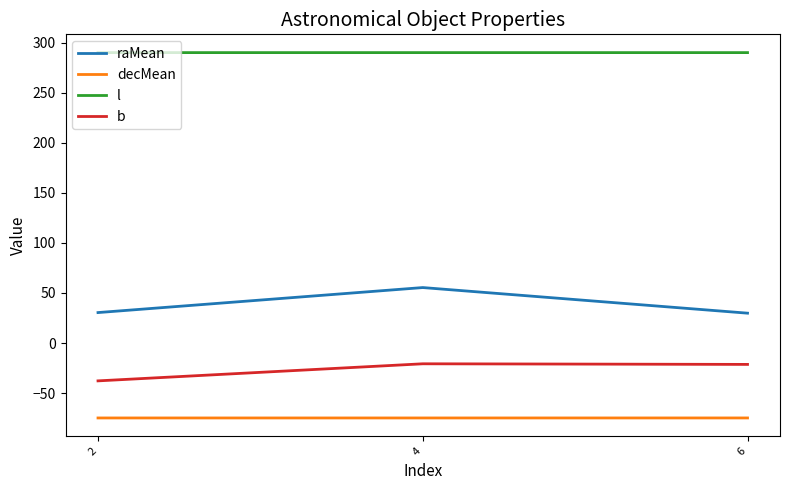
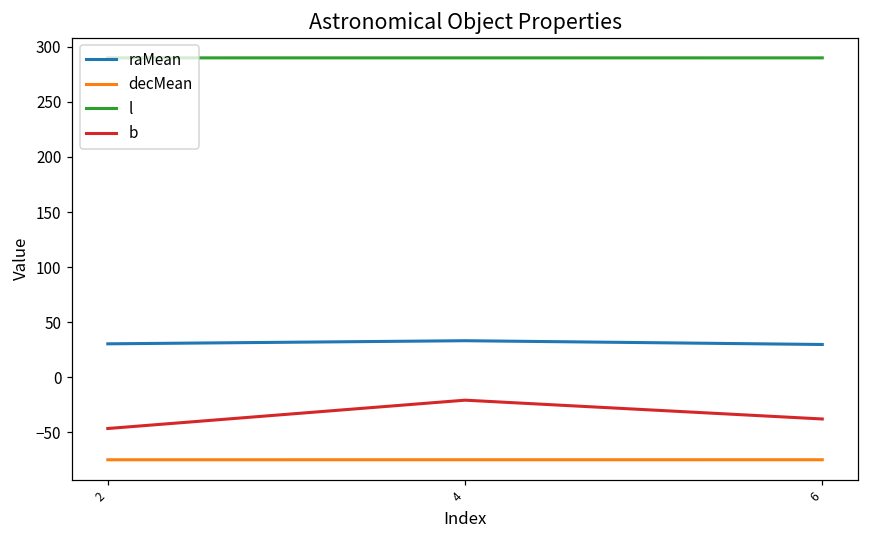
  {
    "raMean": {
      "2": 30,
-     "4": 55,
+     "4": 33,
      "6": 30
    },
    "decMean": {
      "2": -75,
      "4": -75,
      "6": -75
    },
    "l": {
      "4": 290,
      "6": 290
    },
    "b": {
-     "2": -38,
+     "2": -46,
      "4": -21,
-     "6": -21
+     "6": -38
    }
  }
